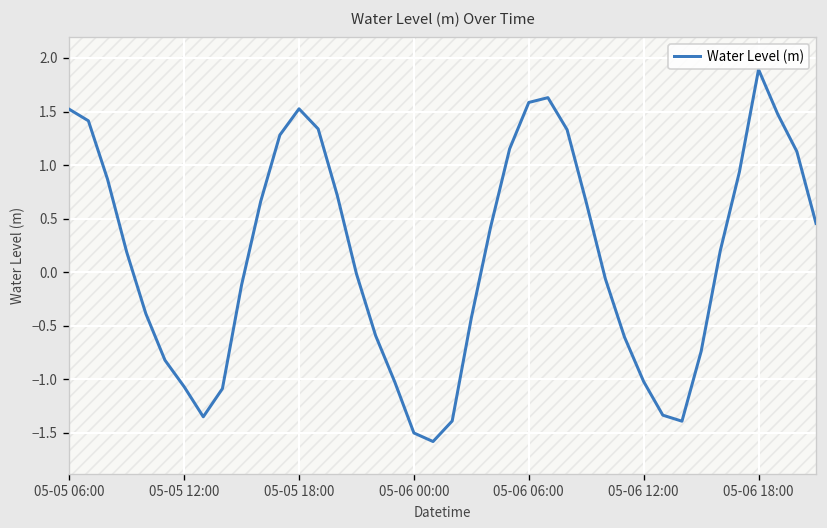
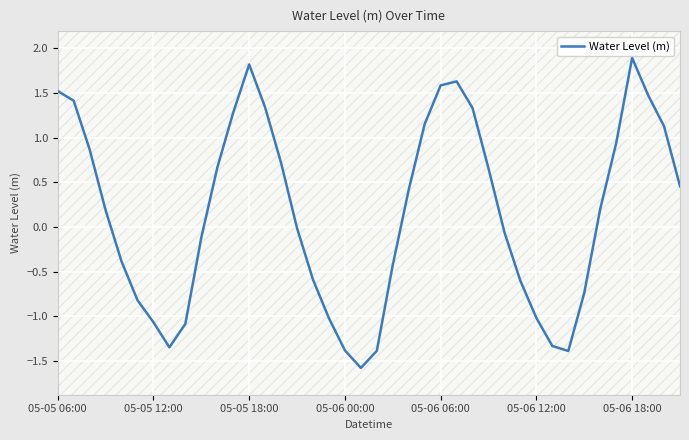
  {
    "Water Level (m)": {
      "05-05 06:00": 1.5,
      "05-05 12:00": -1.1,
-     "05-05 18:00": 1.5,
-     "05-06 00:00": -1.5,
+     "05-05 18:00": 1.8,
+     "05-06 00:00": -1.4,
      "05-06 06:00": 1.6,
      "05-06 12:00": -1.0,
      "05-06 18:00": 1.9
    }
  }
